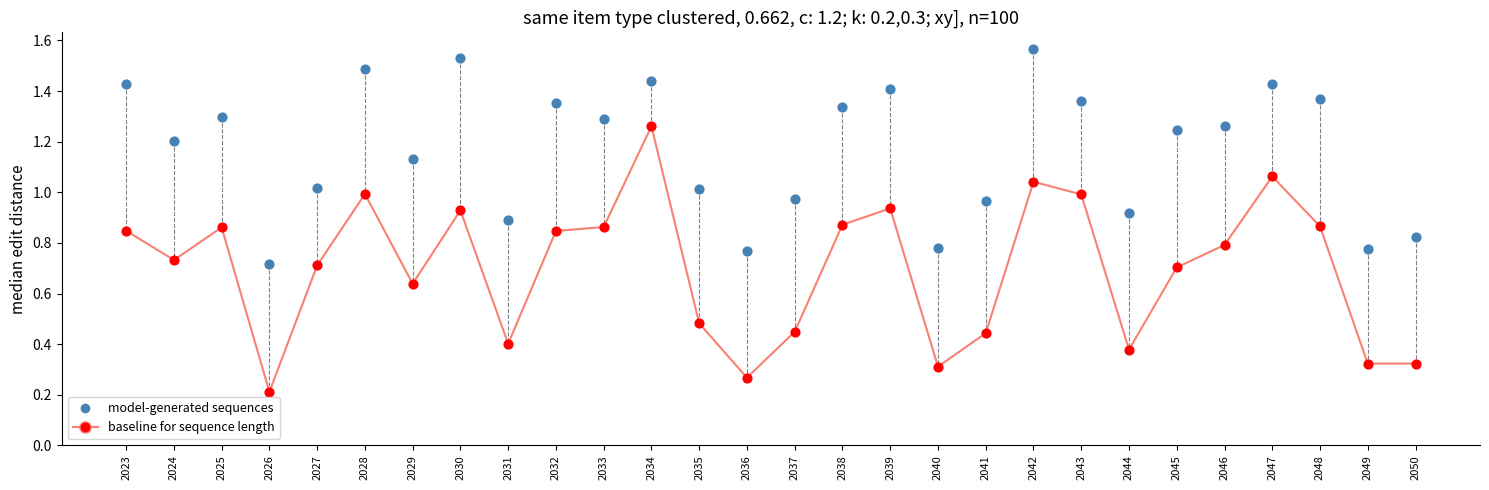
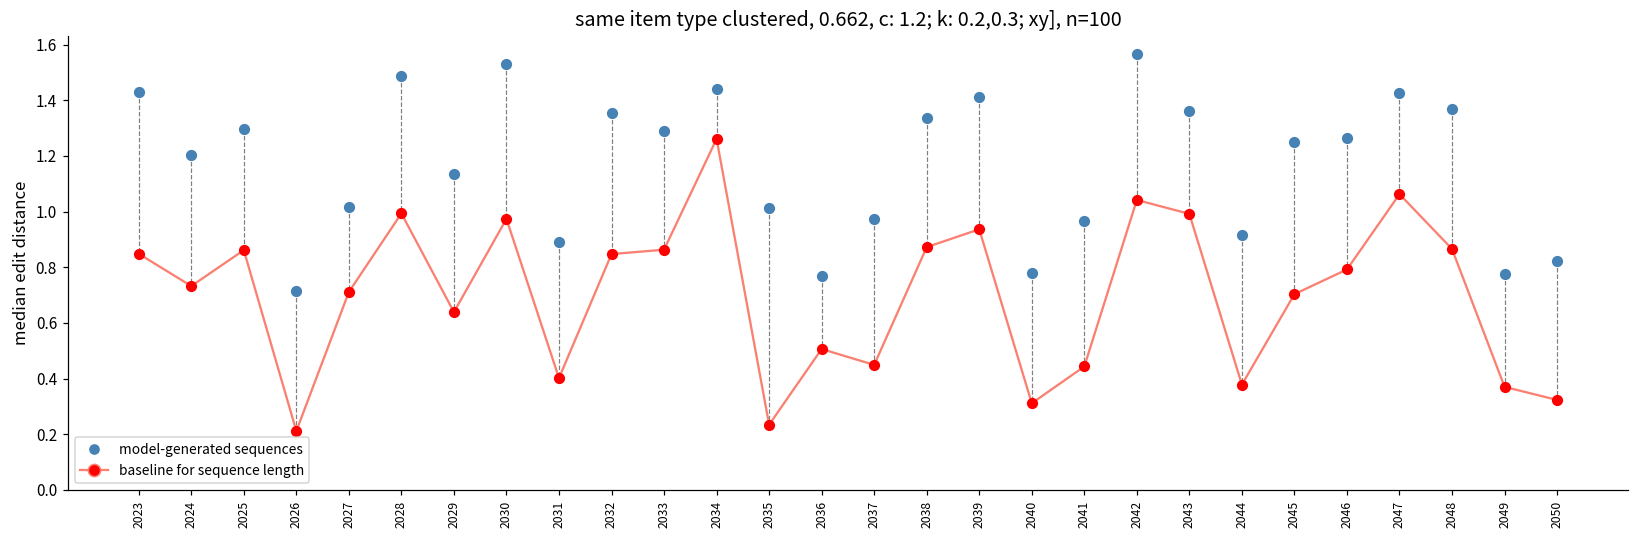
  {
    "baseline for sequence length": {
-     "2030": 0.93,
-     "2035": 0.48,
-     "2036": 0.27,
-     "2049": 0.32
+     "2030": 0.97,
+     "2035": 0.23,
+     "2036": 0.51,
+     "2049": 0.37
    }
  }
